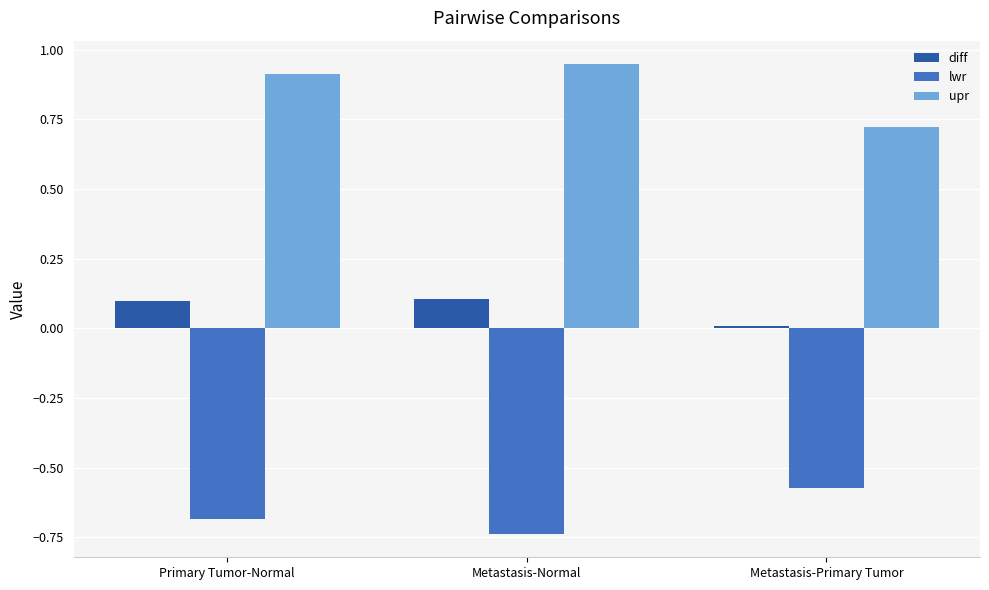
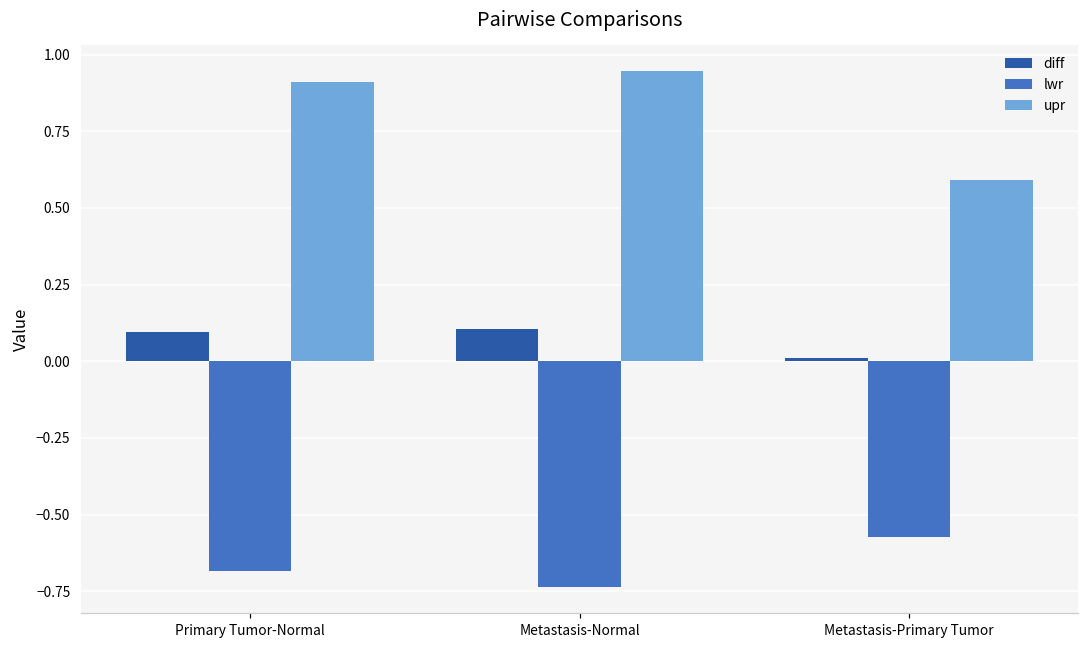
  {
    "upr": {
      "Primary Tumor-Normal": 0.91,
      "Metastasis-Normal": 0.95,
-     "Metastasis-Primary Tumor": 0.72
+     "Metastasis-Primary Tumor": 0.59
    }
  }
